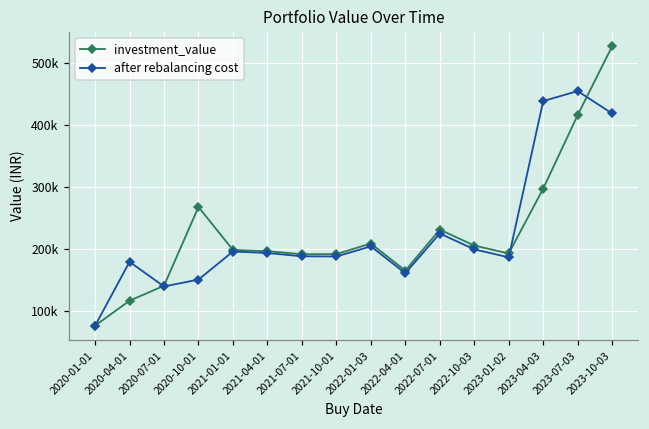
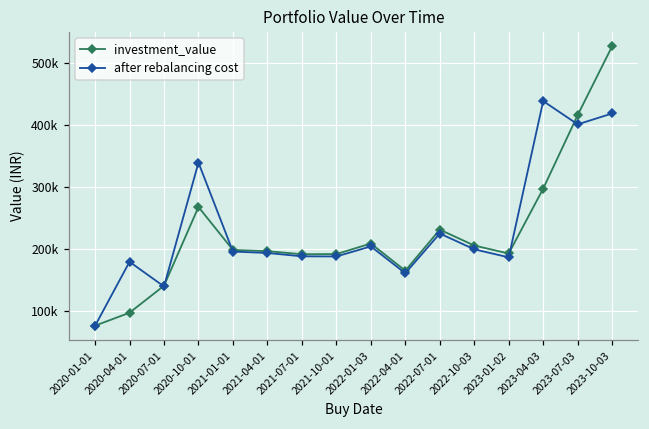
  {
    "investment_value": {
-     "2020-04-01": 120000,
+     "2020-04-01": 100000,
      "2020-10-01": 270000,
      "2022-01-03": 210000,
      "2022-07-01": 230000,
      "2022-10-03": 210000,
      "2023-01-02": 190000,
      "2023-04-03": 300000,
      "2023-07-03": 420000,
      "2023-10-03": 530000
    },
    "after rebalancing cost": {
      "2020-04-01": 180000,
-     "2020-10-01": 150000,
+     "2020-10-01": 340000,
      "2022-01-03": 200000,
      "2022-07-01": 230000,
      "2022-10-03": 200000,
      "2023-01-02": 190000,
      "2023-04-03": 440000,
-     "2023-07-03": 460000,
+     "2023-07-03": 400000,
      "2023-10-03": 420000
    }
  }
